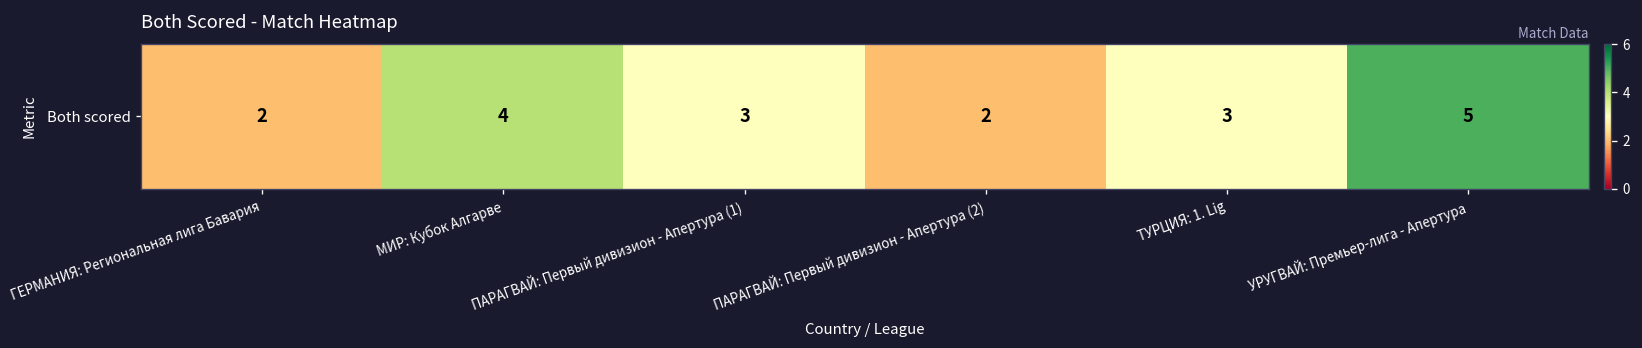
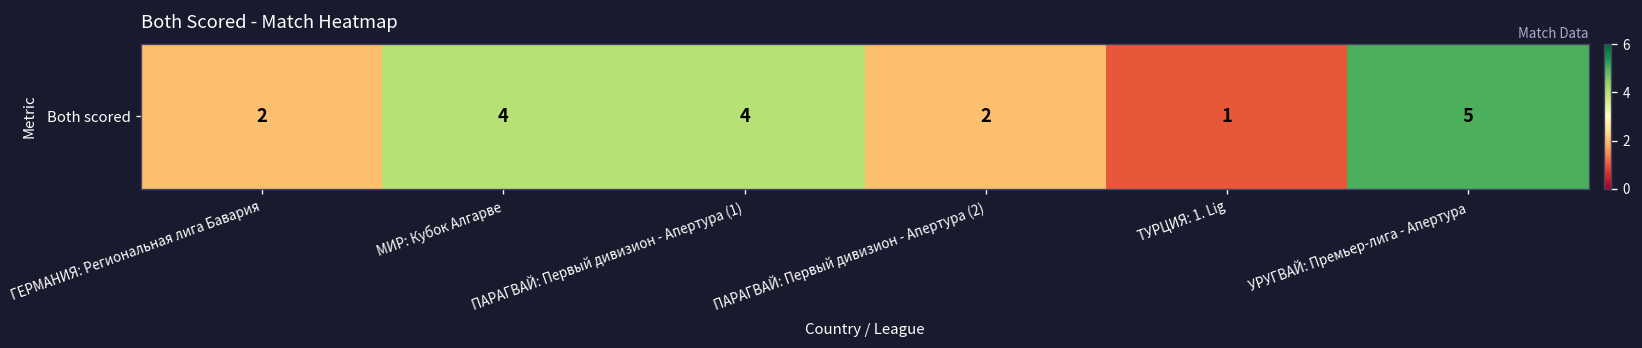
  {
    "Both scored": {
      "ГЕРМАНИЯ: Региональная лига Бавария": 2,
      "МИР: Кубок Алгарве": 4,
-     "ПАРАГВАЙ: Первый дивизион - Апертура (1)": 3,
+     "ПАРАГВАЙ: Первый дивизион - Апертура (1)": 4,
      "ПАРАГВАЙ: Первый дивизион - Апертура (2)": 2,
-     "ТУРЦИЯ: 1. Lig": 3,
+     "ТУРЦИЯ: 1. Lig": 1,
      "УРУГВАЙ: Премьер-лига - Апертура": 5
    }
  }
